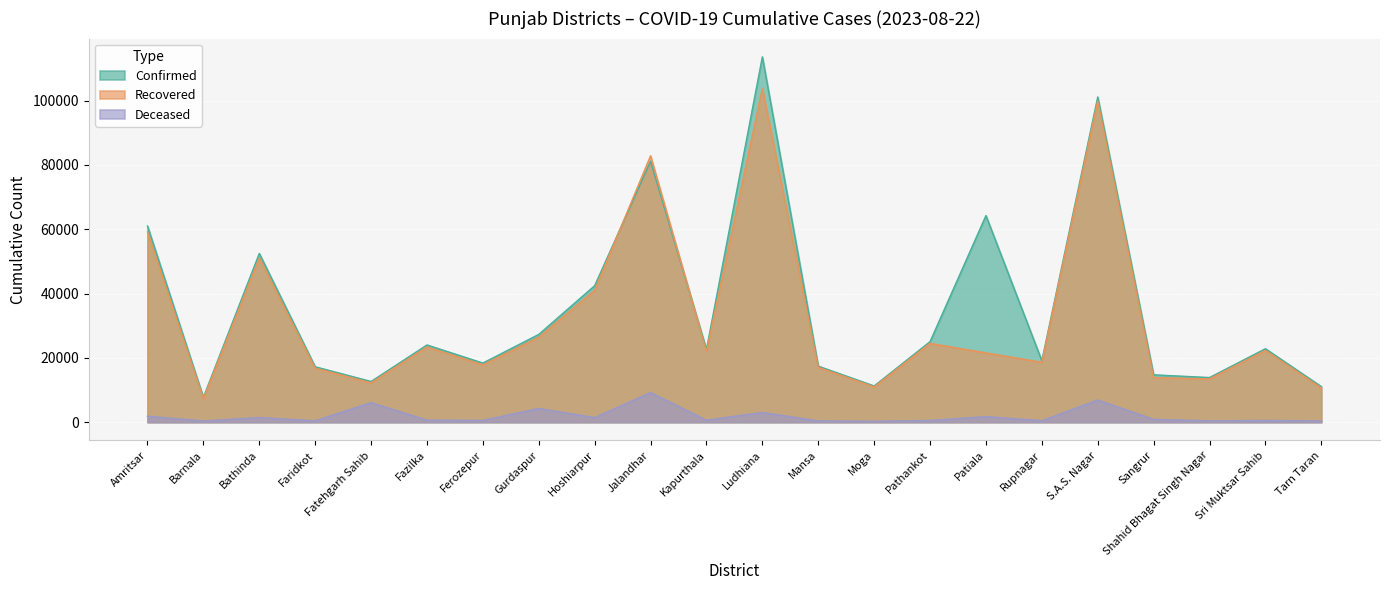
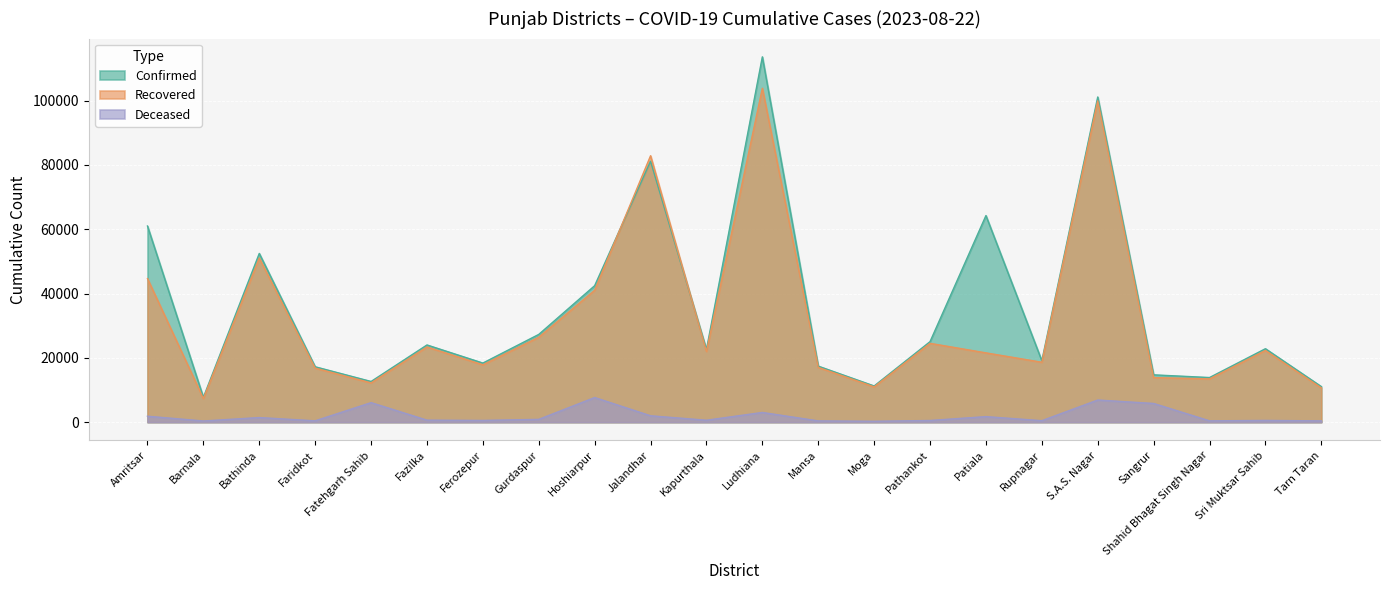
  {
    "Confirmed": {
      "Amritsar": 61000,
      "Bathinda": 52000,
      "Gurdaspur": 27000,
      "Hoshiarpur": 42000,
      "Jalandhar": 81000,
      "Ludhiana": 114000,
      "Patiala": 64000,
      "S.A.S. Nagar": 101000,
      "Sangrur": 15000
    },
    "Recovered": {
-     "Amritsar": 59000,
+     "Amritsar": 45000,
      "Bathinda": 51000,
      "Gurdaspur": 26000,
      "Hoshiarpur": 41000,
      "Jalandhar": 83000,
      "Ludhiana": 104000,
      "Patiala": 22000,
      "S.A.S. Nagar": 100000,
      "Sangrur": 14000
    },
    "Deceased": {
      "Amritsar": 2000,
      "Barnala": 0,
      "Bathinda": 1000,
      "Faridkot": 0,
      "Fatehgarh Sahib": 6000,
      "Fazilka": 1000,
      "Ferozepur": 1000,
-     "Gurdaspur": 4000,
-     "Hoshiarpur": 1000,
-     "Jalandhar": 9000,
+     "Gurdaspur": 1000,
+     "Hoshiarpur": 8000,
+     "Jalandhar": 2000,
      "Kapurthala": 1000,
      "Ludhiana": 3000,
      "Mansa": 0,
      "Moga": 0,
      "Pathankot": 1000,
      "Patiala": 2000,
      "Rupnagar": 0,
      "S.A.S. Nagar": 7000,
-     "Sangrur": 1000,
+     "Sangrur": 6000,
      "Shahid Bhagat Singh Nagar": 0,
      "Sri Muktsar Sahib": 1000,
      "Tarn Taran": 0
    }
  }
